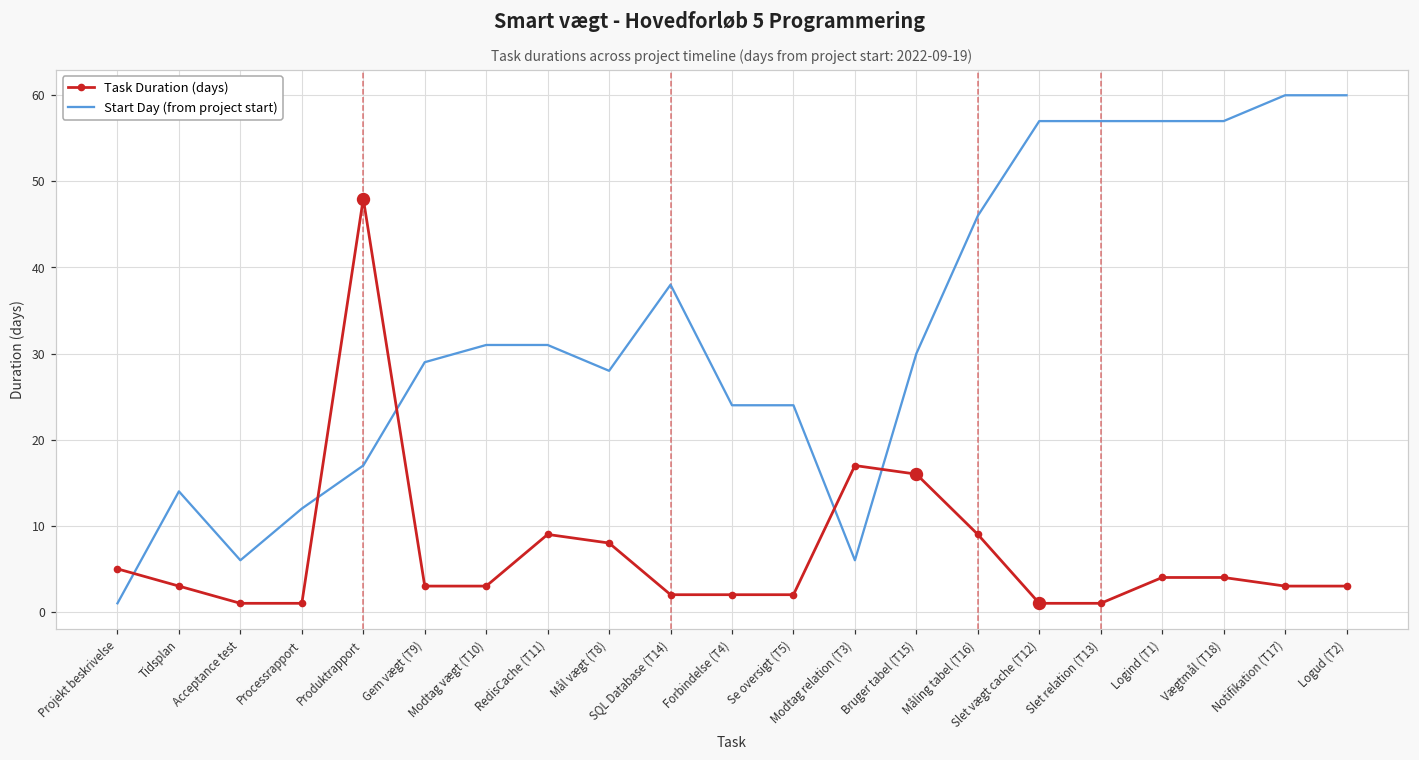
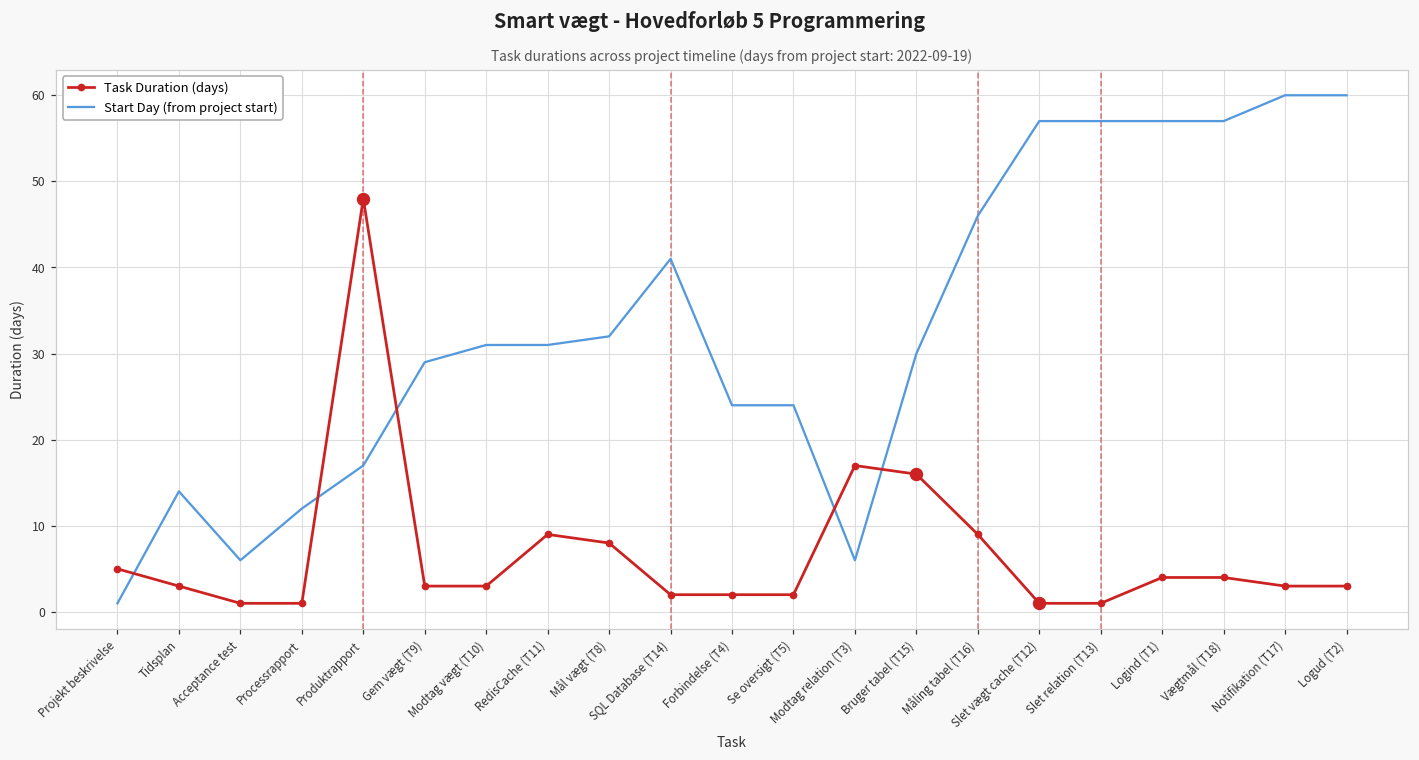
  {
    "Start Day (from project start)": {
      "Projekt beskrivelse": 1,
      "Tidsplan": 14,
      "Acceptance test": 6,
      "Processrapport": 12,
      "Produktrapport": 17,
      "Gem vægt (T9)": 29,
      "Modtag vægt (T10)": 31,
      "RedisCache (T11)": 31,
-     "Mål vægt (T8)": 28,
-     "SQL Database (T14)": 38,
+     "Mål vægt (T8)": 32,
+     "SQL Database (T14)": 41,
      "Forbindelse (T4)": 24,
      "Se oversigt (T5)": 24,
      "Modtag relation (T3)": 6,
      "Bruger tabel (T15)": 30,
      "Måling tabel (T16)": 46,
      "Slet vægt cache (T12)": 57,
      "Slet relation (T13)": 57,
      "Logind (T1)": 57,
      "Vægtmål (T18)": 57,
      "Notifikation (T17)": 60,
      "Logud (T2)": 60
    }
  }
